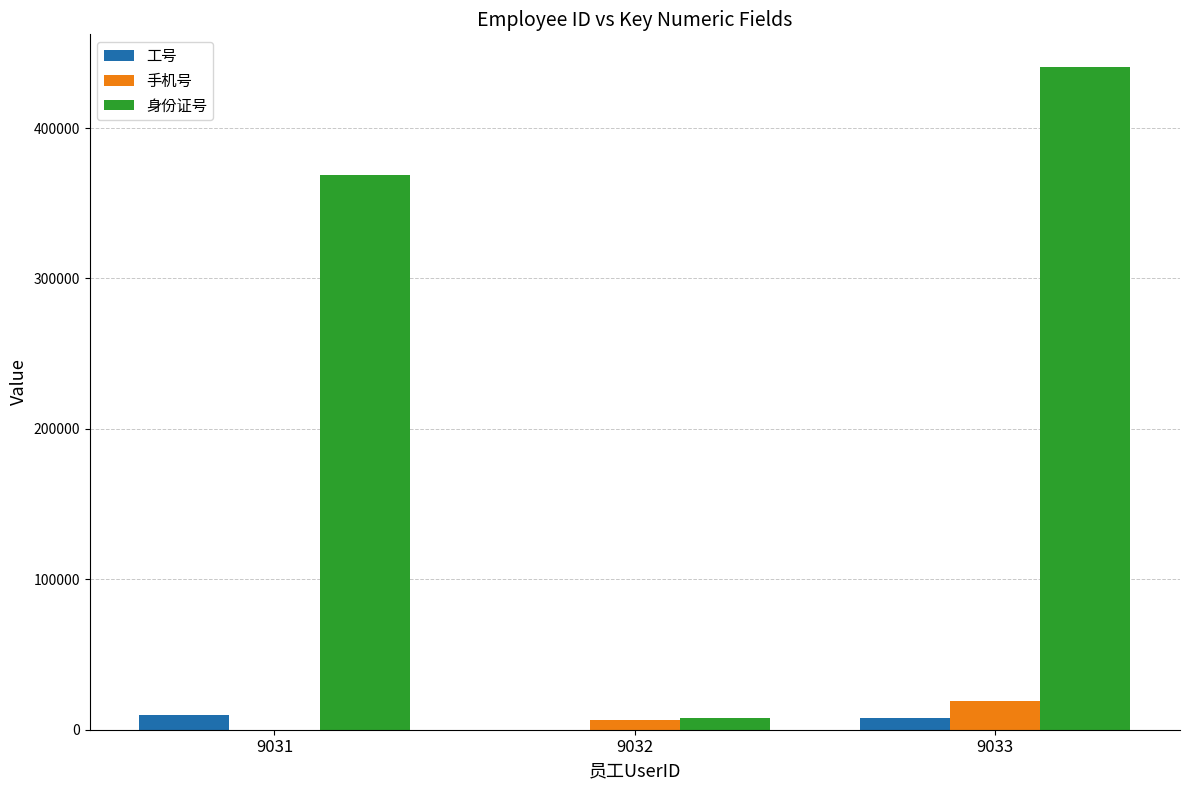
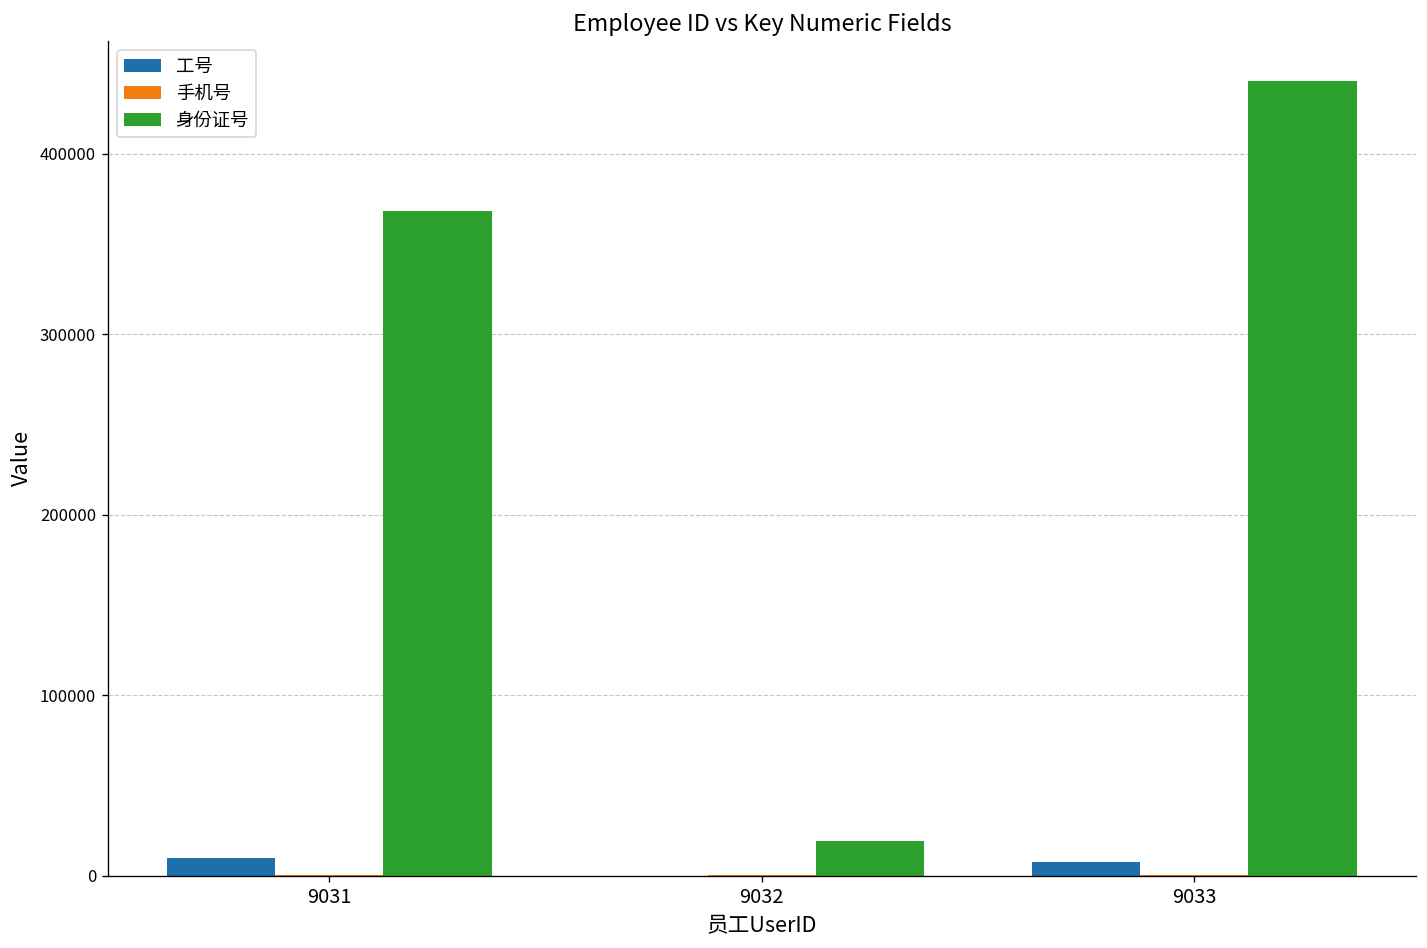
  {
    "工号": {
      "9031": 10000,
      "9033": 8000
    },
    "手机号": {
-     "9032": 7000,
-     "9033": 19000
+     "9032": 0,
+     "9033": 0
    },
    "身份证号": {
      "9031": 369000,
-     "9032": 8000,
+     "9032": 19000,
      "9033": 440000
    }
  }
